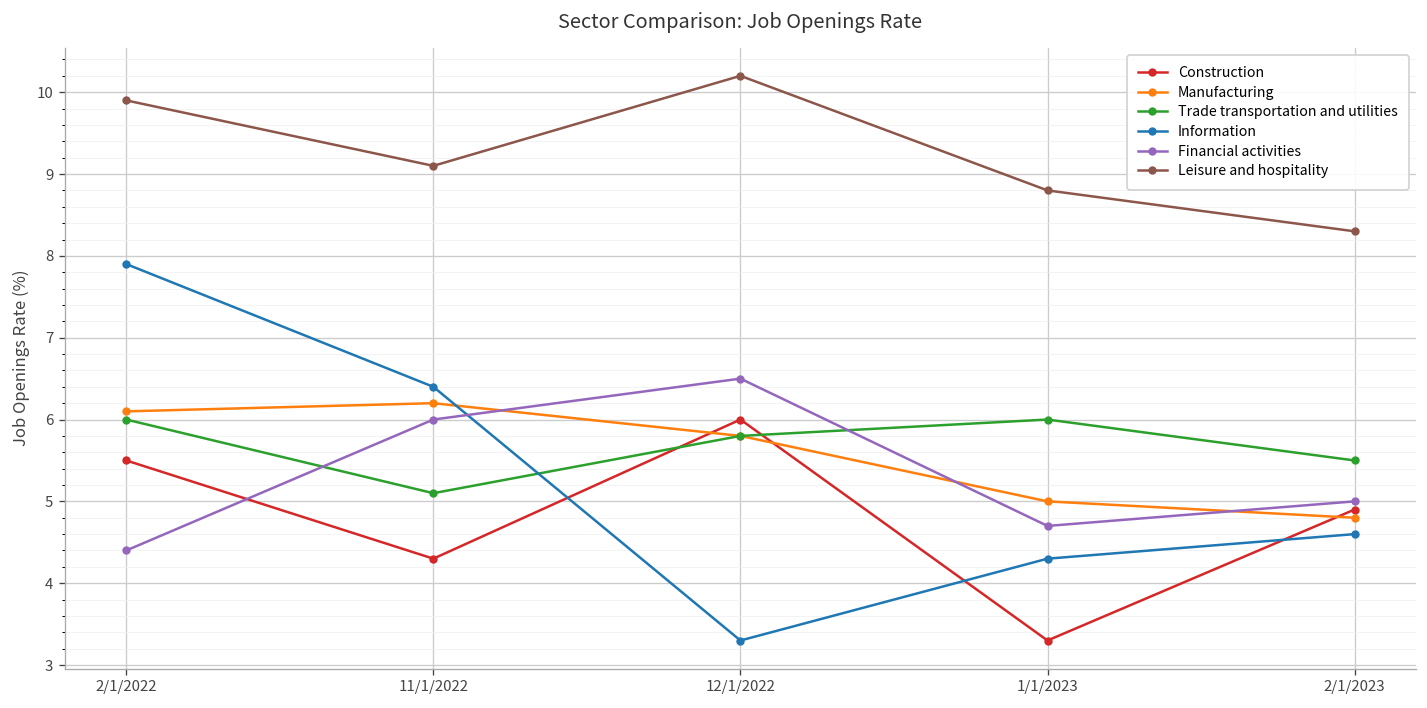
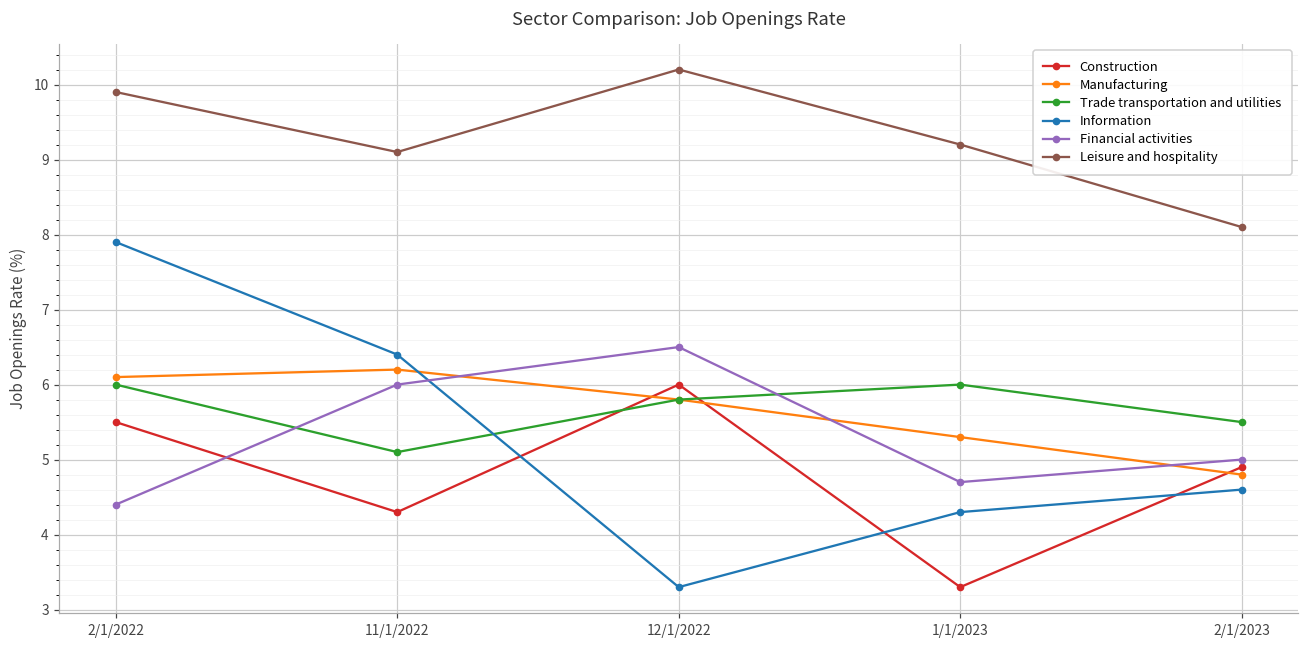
  {
    "Construction": {
      "2/1/2022": 5.5,
      "11/1/2022": 4.3,
      "12/1/2022": 6.0,
      "1/1/2023": 3.3,
      "2/1/2023": 4.9
    },
    "Manufacturing": {
      "2/1/2022": 6.1,
      "11/1/2022": 6.2,
-     "1/1/2023": 5.0,
+     "1/1/2023": 5.3,
      "2/1/2023": 4.8
    },
    "Trade transportation and utilities": {
      "2/1/2022": 6.0,
      "11/1/2022": 5.1,
      "1/1/2023": 6.0,
      "2/1/2023": 5.5
    },
    "Information": {
      "2/1/2022": 7.9,
      "11/1/2022": 6.4,
      "12/1/2022": 3.3,
      "1/1/2023": 4.3,
      "2/1/2023": 4.6
    },
    "Financial activities": {
      "2/1/2022": 4.4,
      "11/1/2022": 6.0,
      "12/1/2022": 6.5,
      "1/1/2023": 4.7,
      "2/1/2023": 5.0
    },
    "Leisure and hospitality": {
      "2/1/2022": 9.9,
      "11/1/2022": 9.1,
      "12/1/2022": 10.2,
-     "1/1/2023": 8.8,
-     "2/1/2023": 8.3
+     "1/1/2023": 9.2,
+     "2/1/2023": 8.1
    }
  }
